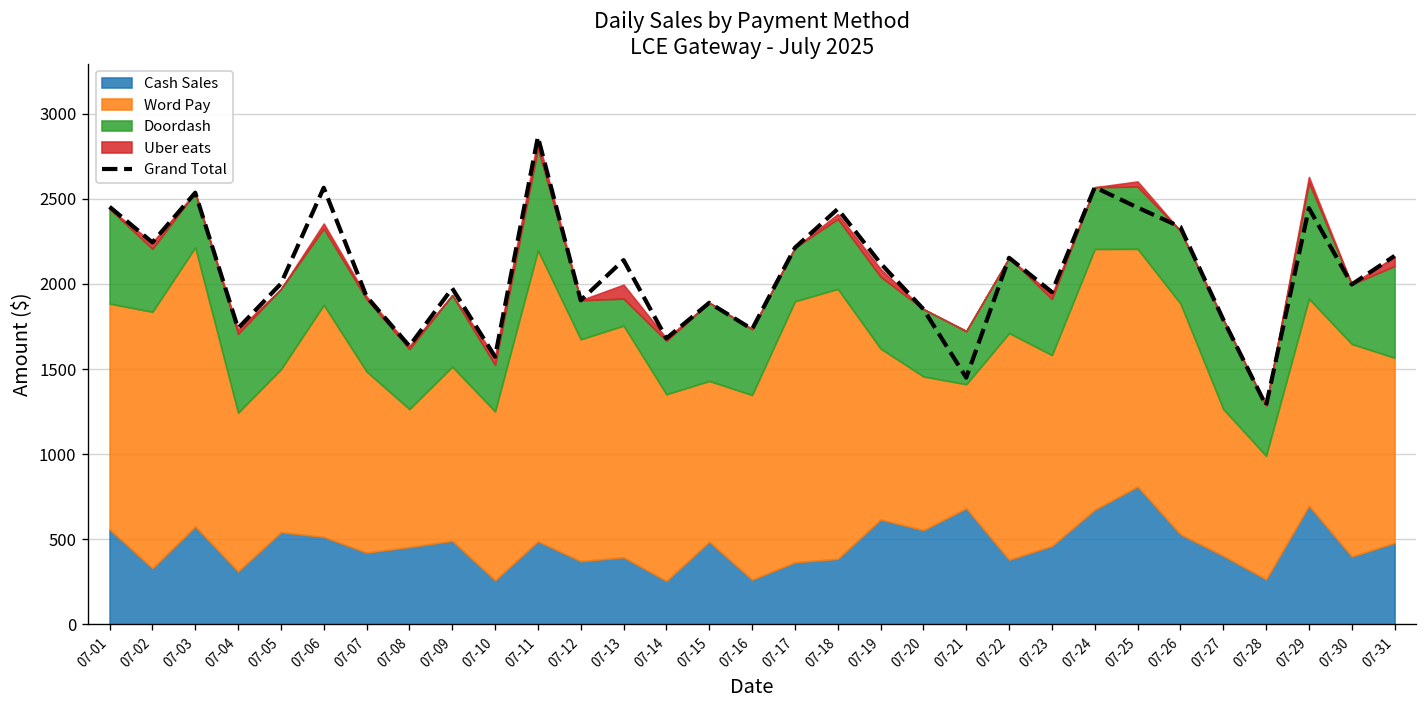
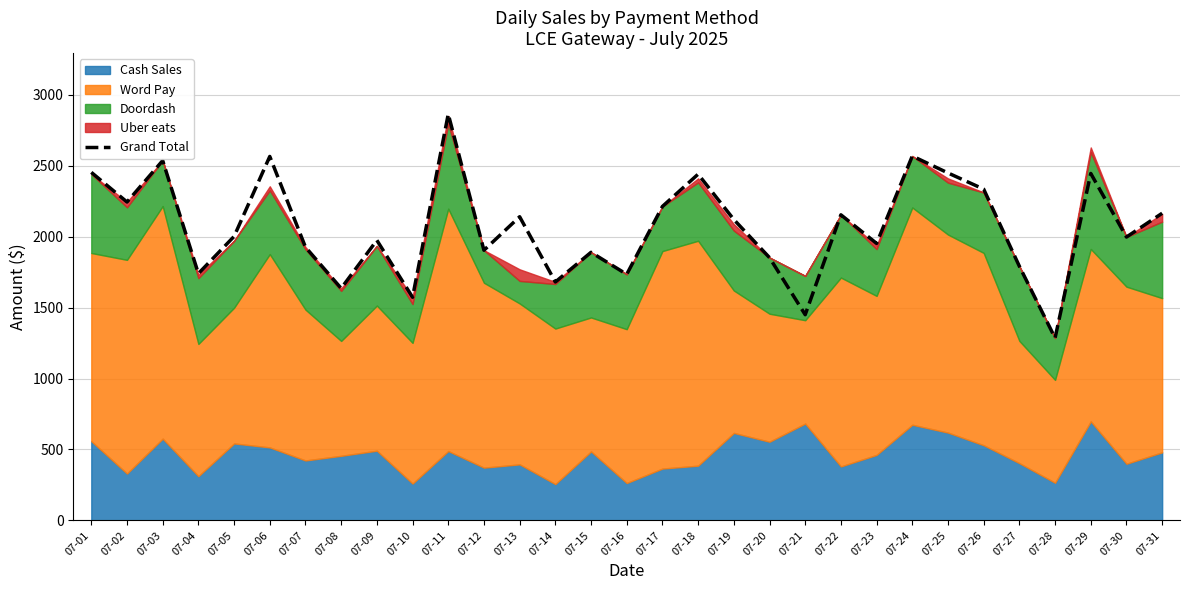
  {
    "Cash Sales": {
      "07-01": 560,
      "07-02": 330,
      "07-03": 580,
      "07-04": 310,
      "07-05": 540,
      "07-06": 510,
      "07-07": 420,
      "07-08": 460,
      "07-09": 490,
      "07-10": 260,
      "07-11": 490,
      "07-12": 370,
      "07-13": 390,
      "07-14": 260,
      "07-15": 490,
      "07-16": 260,
      "07-17": 370,
      "07-18": 390,
      "07-19": 620,
      "07-20": 550,
      "07-21": 680,
      "07-22": 380,
      "07-23": 460,
      "07-24": 670,
-     "07-25": 810,
+     "07-25": 620,
      "07-26": 530,
      "07-27": 400,
      "07-28": 270,
      "07-29": 700,
      "07-30": 400,
      "07-31": 480
    },
    "Grand Total": {
      "07-05": 2000,
      "07-06": 2570,
      "07-09": 1970,
      "07-13": 2140,
      "07-18": 2440,
      "07-19": 2120,
      "07-21": 1450,
      "07-25": 2450,
      "07-26": 2330,
      "07-29": 2450
    },
    "Word Pay": {
      "07-01": 1330,
      "07-02": 1510,
      "07-03": 1640,
      "07-04": 930,
      "07-05": 960,
      "07-06": 1360,
      "07-07": 1060,
      "07-08": 810,
      "07-09": 1020,
      "07-10": 990,
      "07-11": 1710,
      "07-12": 1300,
-     "07-13": 1360,
+     "07-13": 1130,
      "07-14": 1100,
      "07-15": 940,
      "07-16": 1080,
      "07-17": 1530,
      "07-18": 1580,
      "07-19": 1000,
      "07-20": 900,
      "07-21": 730,
      "07-22": 1330,
      "07-23": 1120,
      "07-24": 1530,
      "07-25": 1400,
      "07-26": 1360,
      "07-27": 860,
      "07-28": 730,
      "07-29": 1220,
      "07-30": 1250,
      "07-31": 1090
    },
    "Doordash": {
      "07-02": 370,
      "07-04": 460,
      "07-06": 450,
      "07-10": 270,
      "07-11": 600,
      "07-13": 160,
      "07-18": 410,
      "07-19": 420,
      "07-23": 330,
      "07-25": 370,
      "07-29": 680,
      "07-31": 540
    },
    "Uber eats": {
      "07-06": 30,
      "07-13": 80,
      "07-18": 30,
      "07-19": 50,
      "07-25": 30,
      "07-29": 30
    }
  }
